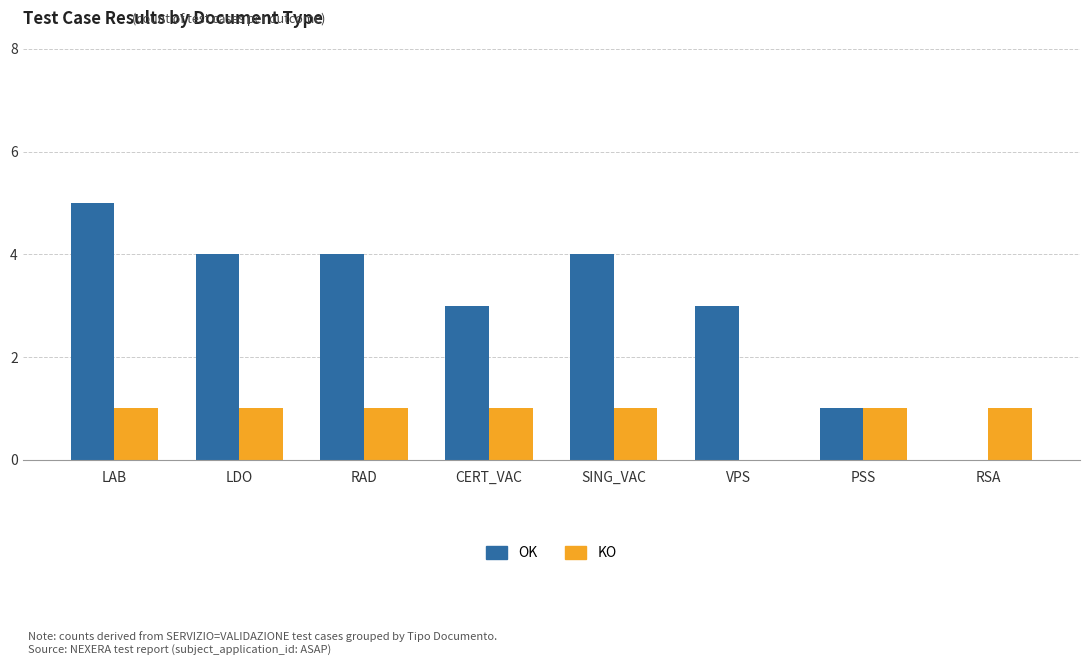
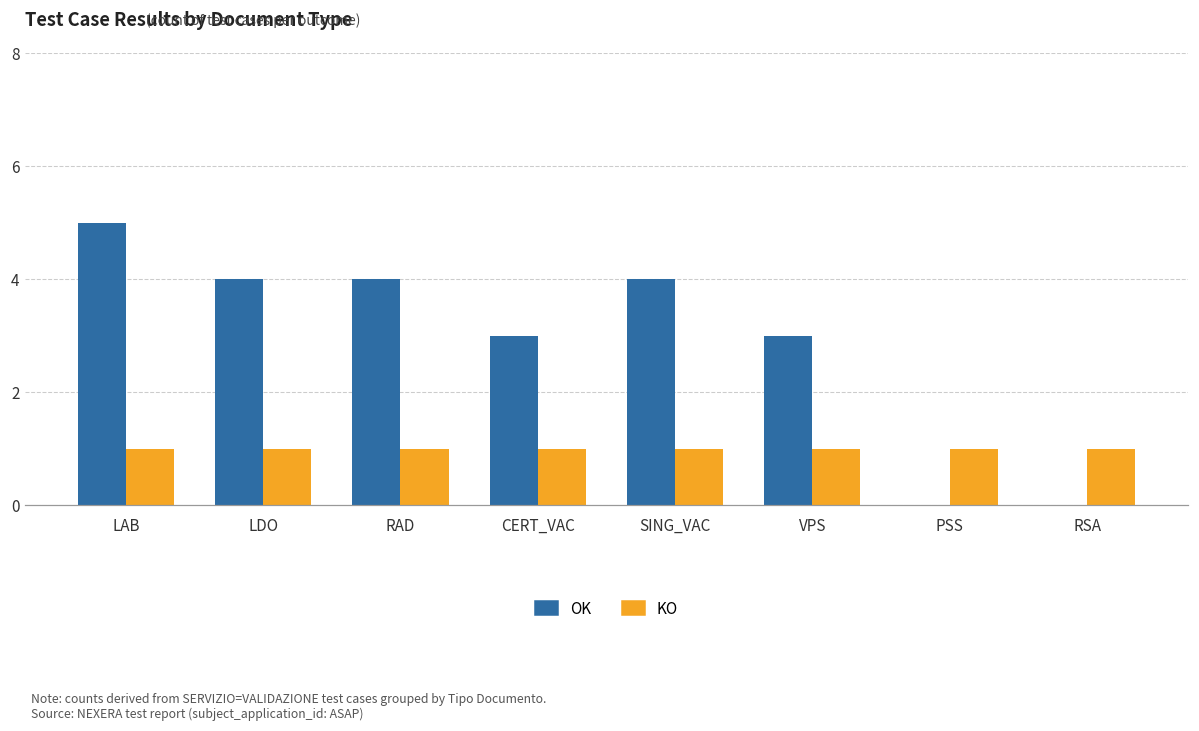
  {
    "OK": {
      "LAB": 5,
      "LDO": 4,
      "RAD": 4,
      "CERT_VAC": 3,
      "SING_VAC": 4,
      "VPS": 3,
-     "PSS": 1,
+     "PSS": 0,
      "RSA": 0
    },
    "KO": {
      "LAB": 1,
      "LDO": 1,
      "RAD": 1,
      "CERT_VAC": 1,
      "SING_VAC": 1,
-     "VPS": 0,
+     "VPS": 1,
      "PSS": 1,
      "RSA": 1
    }
  }
